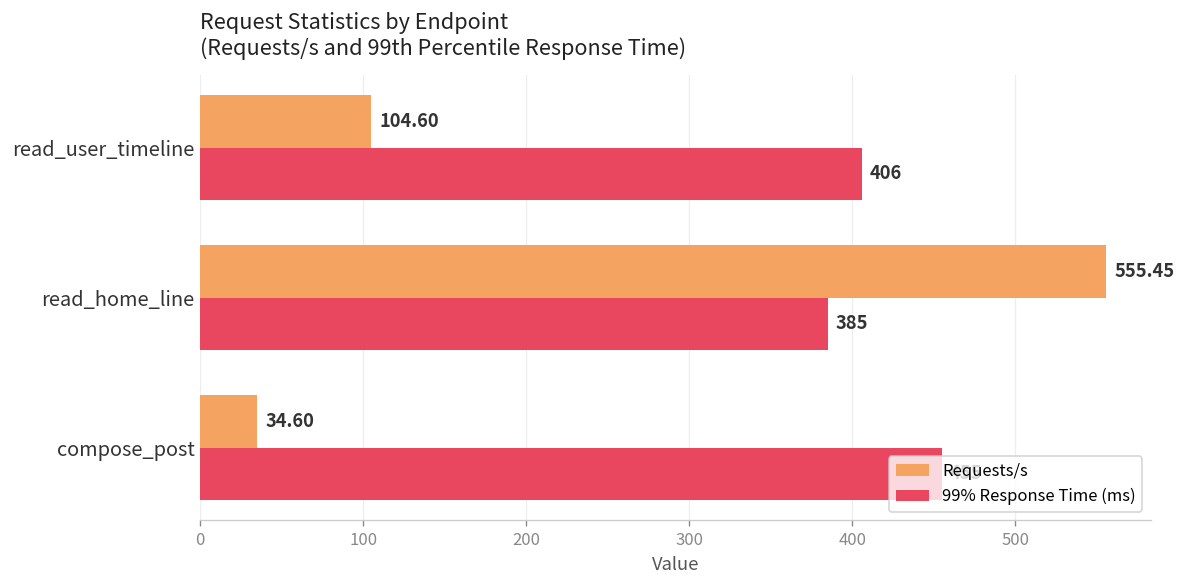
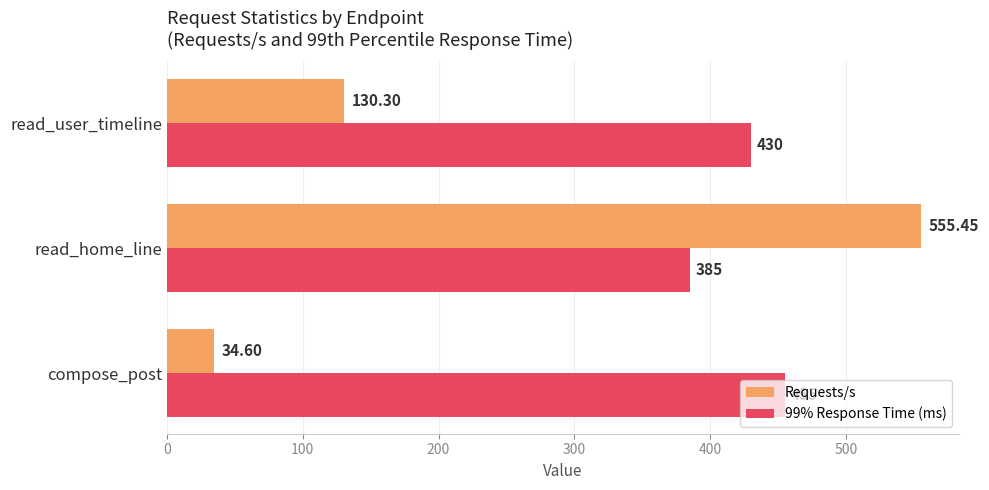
  {
    "Requests/s": {
-     "read_user_timeline": 104.60,
+     "read_user_timeline": 130.30,
      "read_home_line": 555.45,
      "compose_post": 34.60
    },
    "99% Response Time (ms)": {
-     "read_user_timeline": 406,
+     "read_user_timeline": 430,
      "read_home_line": 385
    }
  }
